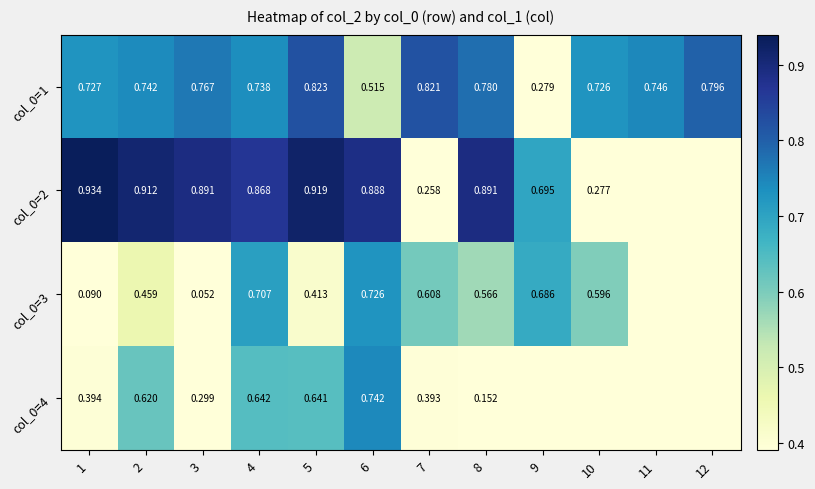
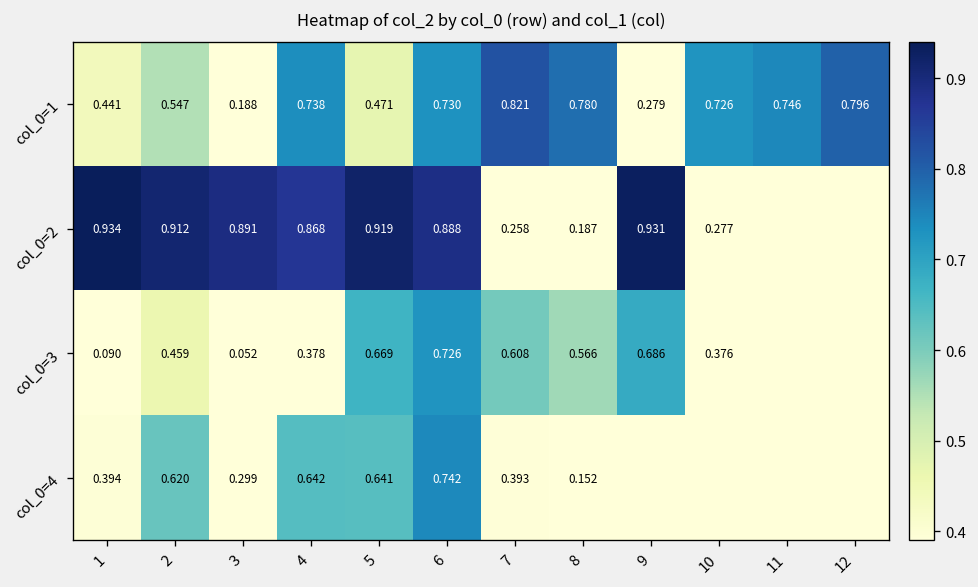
  {
    "col_0=1": {
-     "1": 0.727,
-     "2": 0.742,
-     "3": 0.767,
+     "1": 0.441,
+     "2": 0.547,
+     "3": 0.188,
      "4": 0.738,
-     "5": 0.823,
-     "6": 0.515,
+     "5": 0.471,
+     "6": 0.730,
      "7": 0.821,
      "8": 0.780,
      "9": 0.279,
      "10": 0.726,
      "11": 0.746,
      "12": 0.796
    },
    "col_0=2": {
      "1": 0.934,
      "2": 0.912,
      "3": 0.891,
      "4": 0.868,
      "5": 0.919,
      "6": 0.888,
      "7": 0.258,
-     "8": 0.891,
-     "9": 0.695,
+     "8": 0.187,
+     "9": 0.931,
      "10": 0.277
    },
    "col_0=3": {
      "1": 0.090,
      "2": 0.459,
      "3": 0.052,
-     "4": 0.707,
-     "5": 0.413,
+     "4": 0.378,
+     "5": 0.669,
      "6": 0.726,
      "7": 0.608,
      "8": 0.566,
      "9": 0.686,
-     "10": 0.596
+     "10": 0.376
    },
    "col_0=4": {
      "1": 0.394,
      "2": 0.620,
      "3": 0.299,
      "4": 0.642,
      "5": 0.641,
      "6": 0.742,
      "7": 0.393,
      "8": 0.152
    }
  }
